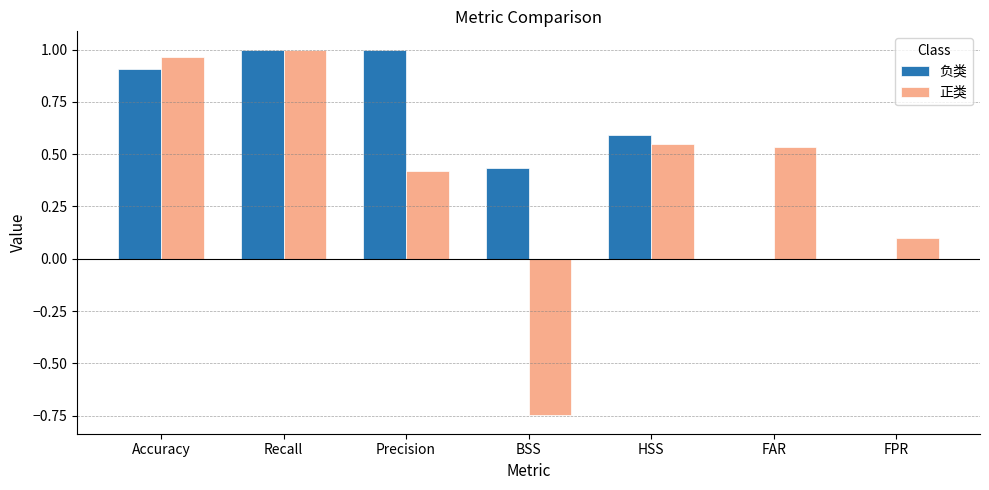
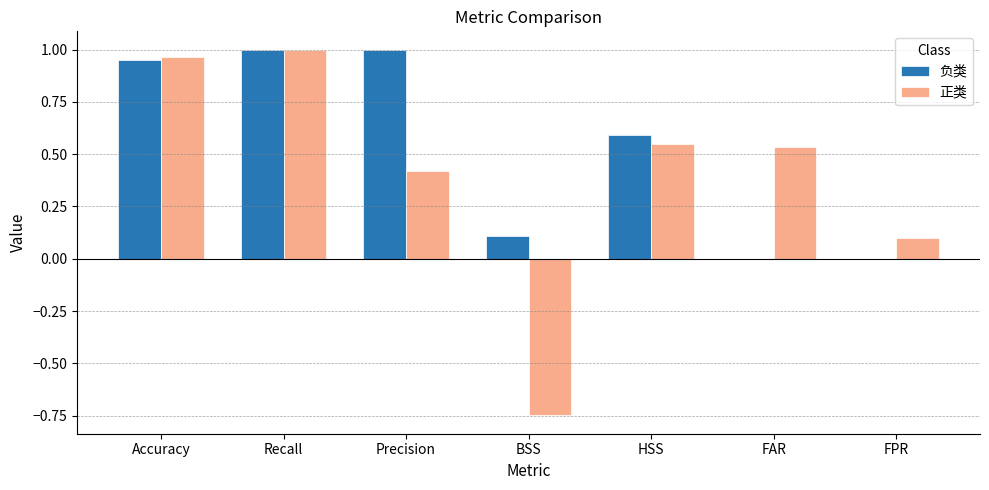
  {
    "负类": {
-     "Accuracy": 0.91,
+     "Accuracy": 0.95,
      "Recall": 1.00,
      "Precision": 1.00,
-     "BSS": 0.43,
+     "BSS": 0.11,
      "HSS": 0.59,
      "FAR": 0.00,
      "FPR": 0.00
    },
    "正类": {
      "Accuracy": 0.97,
      "Recall": 1.00,
      "Precision": 0.42,
      "BSS": -0.75,
      "HSS": 0.55,
      "FAR": 0.53,
      "FPR": 0.10
    }
  }
